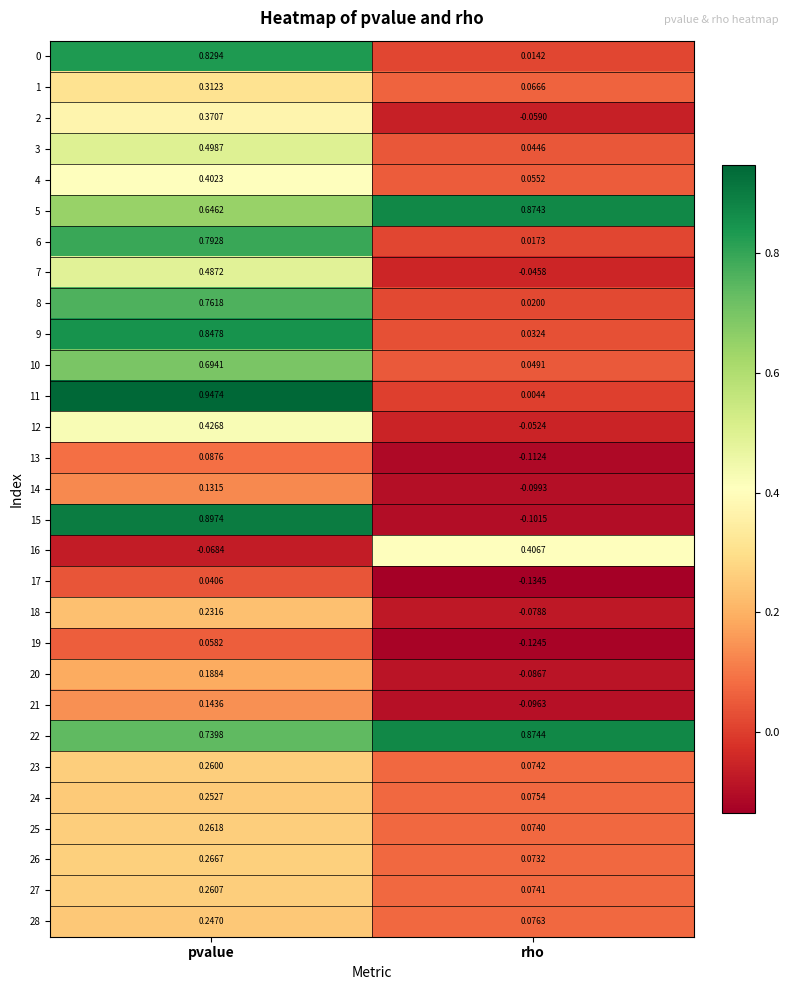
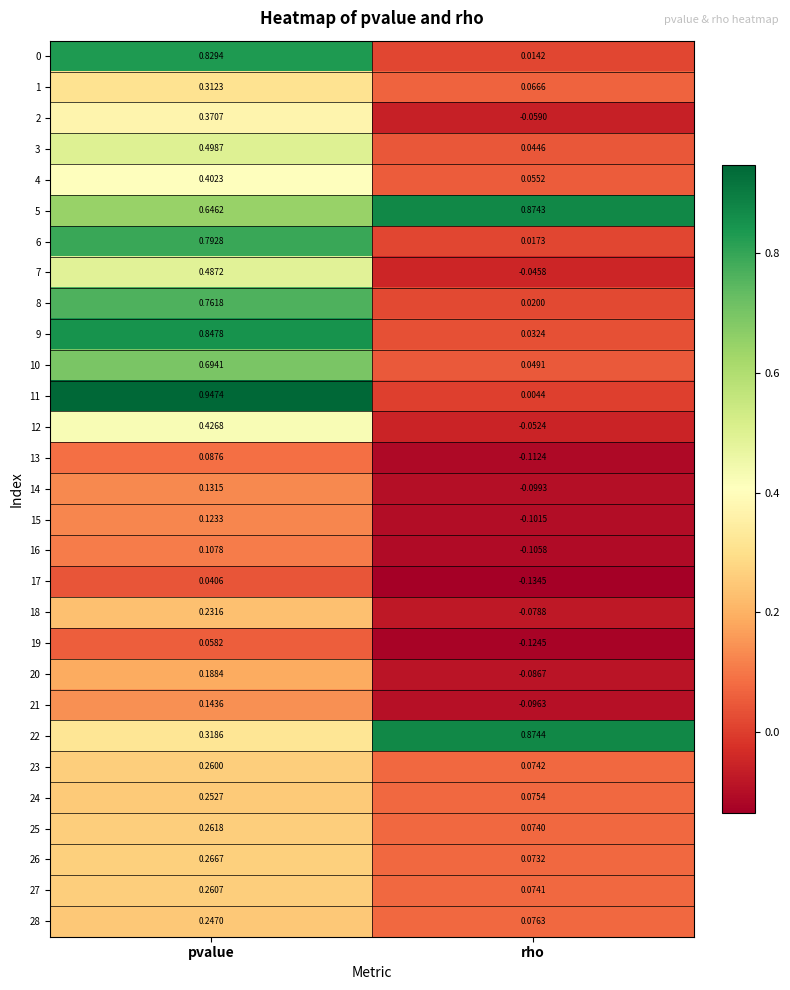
  {
    "0": {
      "pvalue": 0.8294,
      "rho": 0.0142
    },
    "1": {
      "pvalue": 0.3123,
      "rho": 0.0666
    },
    "2": {
      "pvalue": 0.3707,
      "rho": -0.0590
    },
    "3": {
      "pvalue": 0.4987,
      "rho": 0.0446
    },
    "4": {
      "pvalue": 0.4023,
      "rho": 0.0552
    },
    "5": {
      "pvalue": 0.6462,
      "rho": 0.8743
    },
    "6": {
      "pvalue": 0.7928,
      "rho": 0.0173
    },
    "7": {
      "pvalue": 0.4872,
      "rho": -0.0458
    },
    "8": {
      "pvalue": 0.7618,
      "rho": 0.0200
    },
    "9": {
      "pvalue": 0.8478,
      "rho": 0.0324
    },
    "10": {
      "pvalue": 0.6941,
      "rho": 0.0491
    },
    "11": {
      "pvalue": 0.9474,
      "rho": 0.0044
    },
    "12": {
      "pvalue": 0.4268,
      "rho": -0.0524
    },
    "13": {
      "pvalue": 0.0876,
      "rho": -0.1124
    },
    "14": {
      "pvalue": 0.1315,
      "rho": -0.0993
    },
    "15": {
-     "pvalue": 0.8974,
+     "pvalue": 0.1233,
      "rho": -0.1015
    },
    "16": {
-     "pvalue": -0.0684,
-     "rho": 0.4067
+     "pvalue": 0.1078,
+     "rho": -0.1058
    },
    "17": {
      "pvalue": 0.0406,
      "rho": -0.1345
    },
    "18": {
      "pvalue": 0.2316,
      "rho": -0.0788
    },
    "19": {
      "pvalue": 0.0582,
      "rho": -0.1245
    },
    "20": {
      "pvalue": 0.1884,
      "rho": -0.0867
    },
    "21": {
      "pvalue": 0.1436,
      "rho": -0.0963
    },
    "22": {
-     "pvalue": 0.7398,
+     "pvalue": 0.3186,
      "rho": 0.8744
    },
    "23": {
      "pvalue": 0.2600,
      "rho": 0.0742
    },
    "24": {
      "pvalue": 0.2527,
      "rho": 0.0754
    },
    "25": {
      "pvalue": 0.2618,
      "rho": 0.0740
    },
    "26": {
      "pvalue": 0.2667,
      "rho": 0.0732
    },
    "27": {
      "pvalue": 0.2607,
      "rho": 0.0741
    },
    "28": {
      "pvalue": 0.2470,
      "rho": 0.0763
    }
  }
